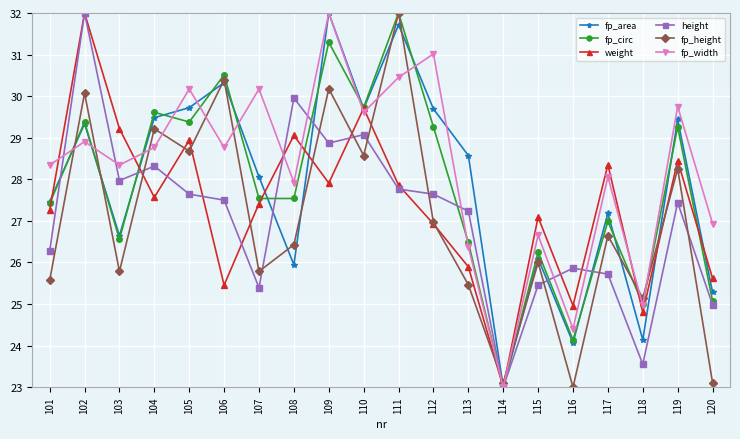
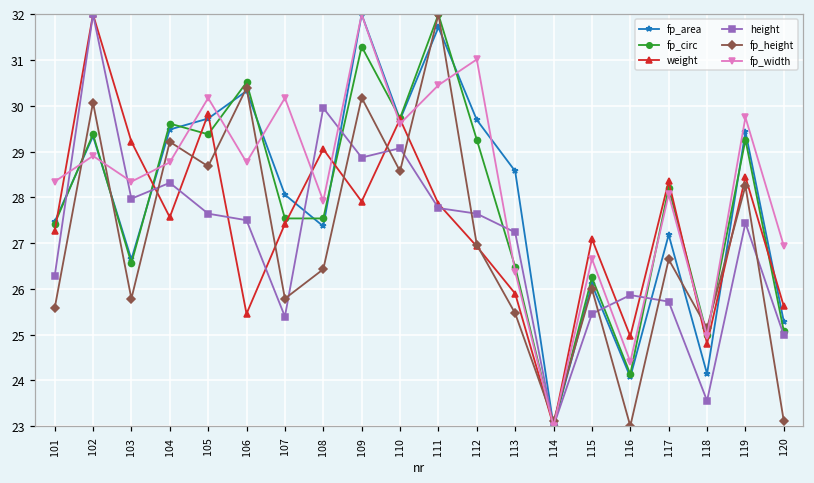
  {
    "fp_area": {
      "103": 26.6,
      "104": 29.5,
      "105": 29.7,
      "106": 30.3,
      "107": 28.1,
-     "108": 25.9,
+     "108": 27.4,
      "111": 31.7,
      "112": 29.7,
      "113": 28.6,
      "115": 26.1,
      "116": 24.1,
      "117": 27.2,
      "118": 24.1,
      "119": 29.4,
      "120": 25.3
    },
    "fp_circ": {
      "103": 26.6,
      "104": 29.6,
      "105": 29.4,
      "106": 30.5,
      "107": 27.5,
      "108": 27.5,
      "109": 31.3,
      "112": 29.3,
      "113": 26.5,
      "115": 26.2,
      "116": 24.1,
-     "117": 27.0,
+     "117": 28.2,
      "119": 29.3,
      "120": 25.1
    },
    "weight": {
      "101": 27.3,
      "103": 29.2,
      "104": 27.6,
-     "105": 28.9,
+     "105": 29.8,
      "106": 25.5,
      "107": 27.4,
      "108": 29.1,
      "109": 27.9,
      "111": 27.9,
      "113": 25.9,
      "115": 27.1,
      "116": 25.0,
      "117": 28.4,
      "118": 24.8,
      "119": 28.4,
      "120": 25.6
    },
    "height": {
      "101": 26.3,
      "103": 28.0,
      "104": 28.3,
      "105": 27.6,
      "106": 27.5,
      "107": 25.4,
      "108": 30.0,
      "109": 28.9,
      "110": 29.1,
      "111": 27.8,
      "112": 27.6,
      "113": 27.2,
      "115": 25.5,
      "116": 25.9,
      "117": 25.7,
      "118": 23.6,
      "119": 27.4,
      "120": 25.0
    },
    "fp_height": {
      "101": 25.6,
      "102": 30.1,
      "103": 25.8,
      "104": 29.2,
      "105": 28.7,
      "106": 30.4,
      "107": 25.8,
      "108": 26.4,
      "109": 30.2,
      "110": 28.6,
      "113": 25.5,
      "114": 23.1,
      "115": 26.0,
      "116": 23.0,
      "117": 26.6,
      "118": 25.1,
      "119": 28.3,
      "120": 23.1
    },
    "fp_width": {
      "101": 28.3,
      "102": 28.9,
      "103": 28.3,
      "104": 28.8,
      "105": 30.2,
      "106": 28.8,
      "107": 30.2,
      "108": 27.9,
      "110": 29.6,
      "111": 30.5,
      "112": 31.0,
      "113": 26.4,
      "115": 26.7,
      "116": 24.4,
      "117": 28.1,
      "119": 29.8,
      "120": 26.9
    }
  }
